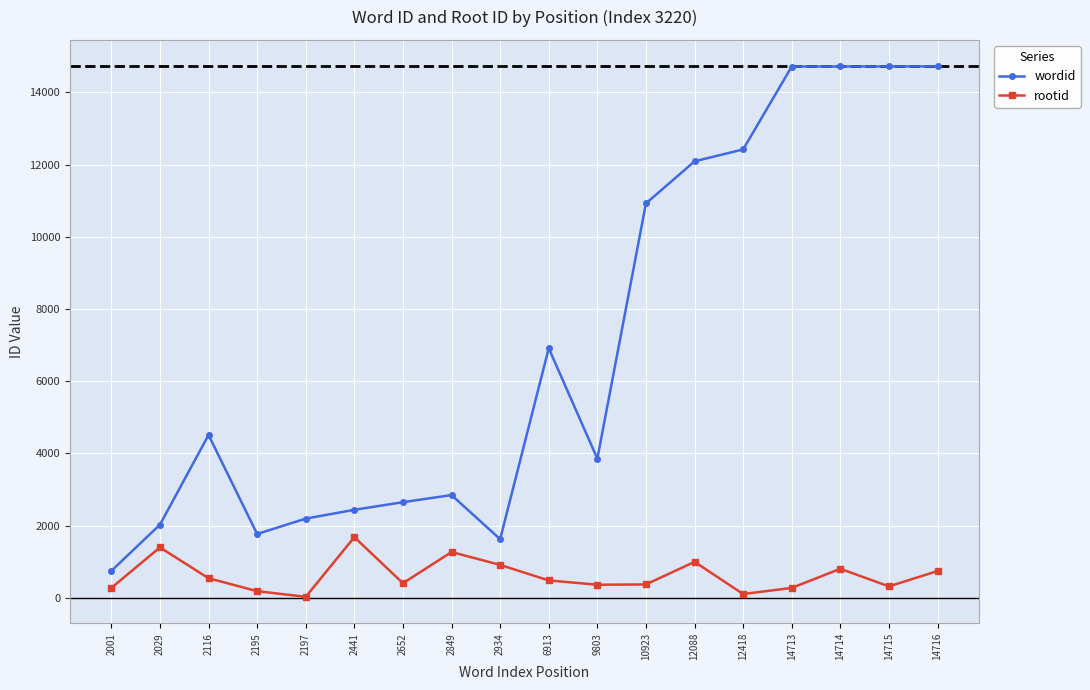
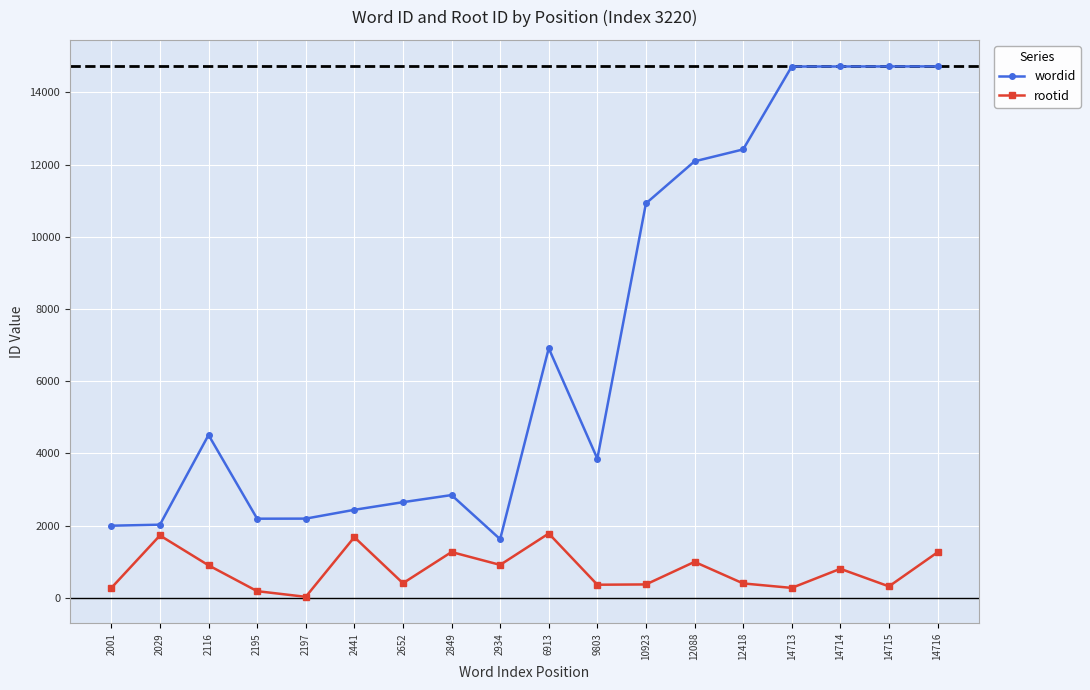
  {
    "wordid": {
-     "2001": 800,
+     "2001": 2000,
      "2029": 2000,
      "2116": 4500,
-     "2195": 1800,
+     "2195": 2200,
      "2197": 2200,
      "2441": 2400,
      "2652": 2700,
      "2849": 2800,
      "2934": 1600,
      "6913": 6900,
      "9803": 3900,
      "10923": 10900,
      "12088": 12100,
      "12418": 12400,
      "14713": 14700,
      "14714": 14700,
      "14715": 14700,
      "14716": 14700
    },
    "rootid": {
      "2001": 300,
-     "2029": 1400,
-     "2116": 500,
+     "2029": 1700,
+     "2116": 900,
      "2195": 200,
      "2197": 0,
      "2441": 1700,
      "2652": 400,
      "2849": 1300,
      "2934": 900,
-     "6913": 500,
+     "6913": 1800,
      "9803": 400,
      "10923": 400,
      "12088": 1000,
-     "12418": 100,
+     "12418": 400,
      "14713": 300,
      "14714": 800,
      "14715": 300,
-     "14716": 700
+     "14716": 1300
    }
  }
